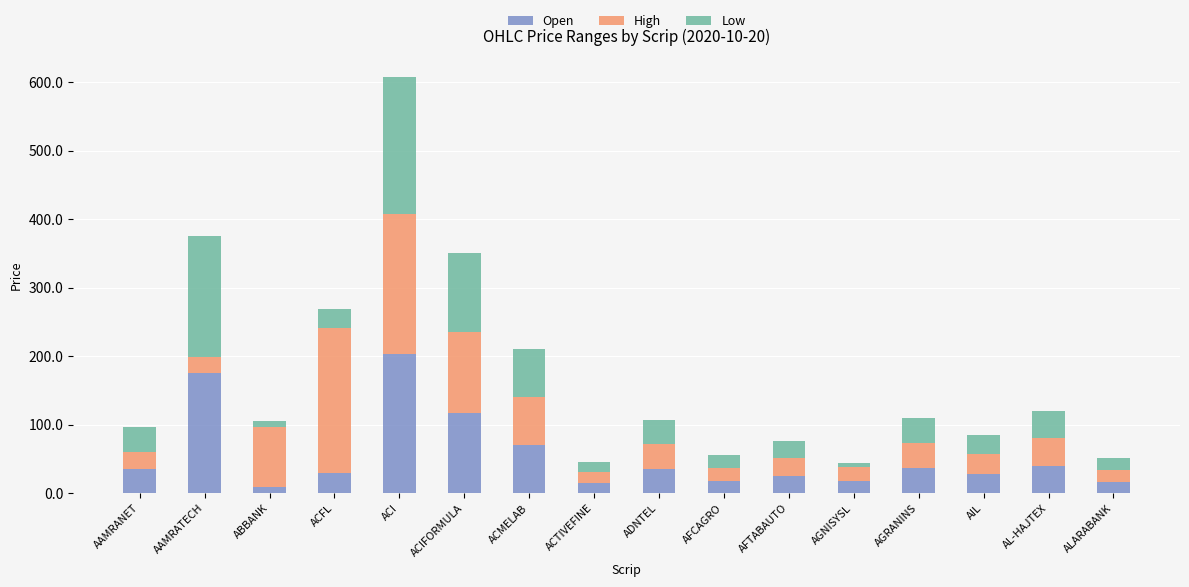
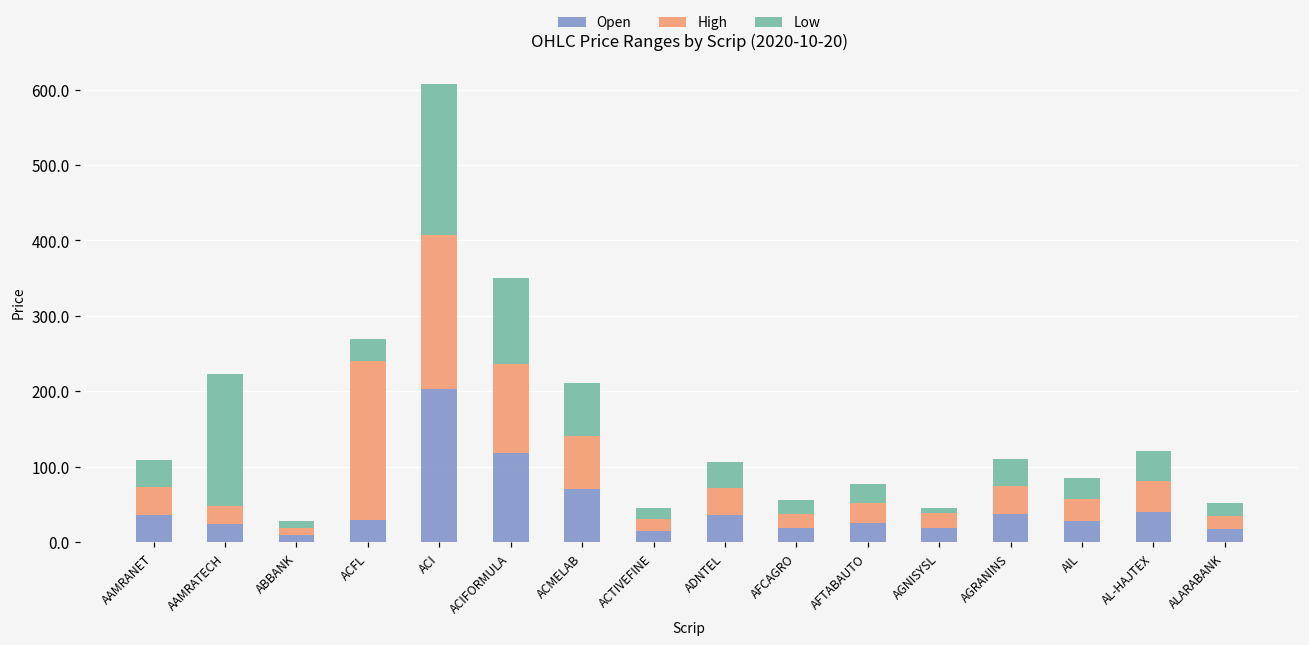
  {
    "Open": {
      "AAMRANET": 40,
-     "AAMRATECH": 180,
+     "AAMRATECH": 20,
      "ABBANK": 10,
      "ACFL": 30,
      "ACI": 200,
      "ACIFORMULA": 120,
      "ACMELAB": 70,
      "ACTIVEFINE": 10,
      "ADNTEL": 40,
      "AFCAGRO": 20,
      "AFTABAUTO": 30,
      "AGNISYSL": 20,
      "AGRANINS": 40,
      "AIL": 30,
      "AL-HAJTEX": 40,
      "ALARABANK": 20
    },
    "High": {
-     "AAMRANET": 20,
+     "AAMRANET": 40,
      "AAMRATECH": 20,
-     "ABBANK": 90,
+     "ABBANK": 10,
      "ACFL": 210,
      "ACI": 200,
      "ACIFORMULA": 120,
      "ACMELAB": 70,
      "ACTIVEFINE": 20,
      "ADNTEL": 40,
      "AFCAGRO": 20,
      "AFTABAUTO": 30,
      "AGNISYSL": 20,
      "AGRANINS": 40,
      "AIL": 30,
      "AL-HAJTEX": 40,
      "ALARABANK": 20
    },
    "Low": {
      "AAMRANET": 40,
      "AAMRATECH": 180,
      "ABBANK": 10,
      "ACFL": 30,
      "ACI": 200,
      "ACIFORMULA": 110,
      "ACMELAB": 70,
      "ACTIVEFINE": 10,
      "ADNTEL": 40,
      "AFCAGRO": 20,
      "AFTABAUTO": 30,
      "AGNISYSL": 10,
      "AGRANINS": 40,
      "AIL": 30,
      "AL-HAJTEX": 40,
      "ALARABANK": 20
    }
  }
